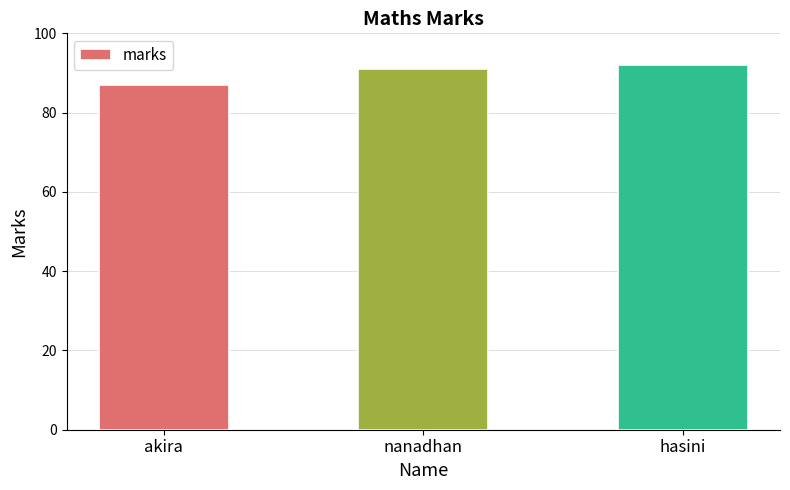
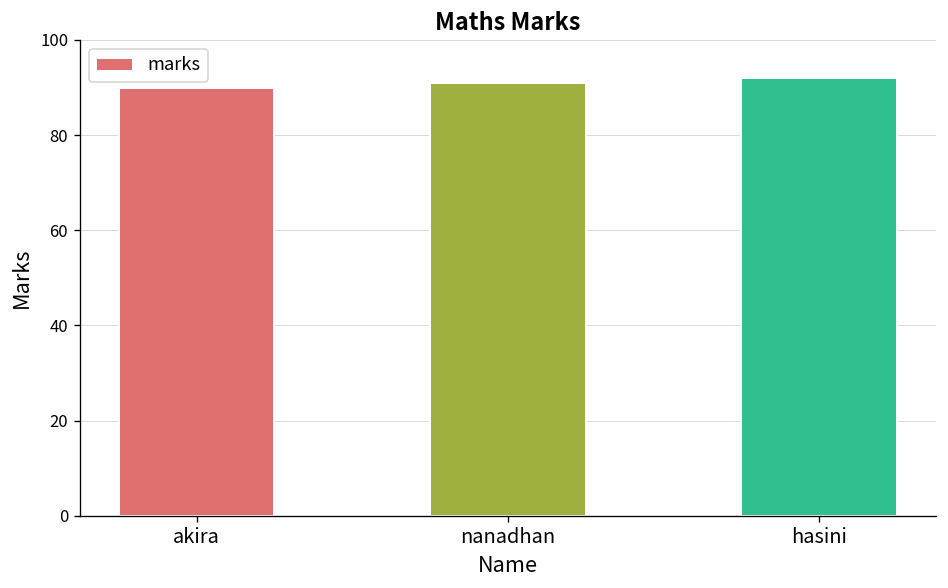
  {
-   "akira": 87,
+   "akira": 90,
    "nanadhan": 91,
    "hasini": 92
  }
